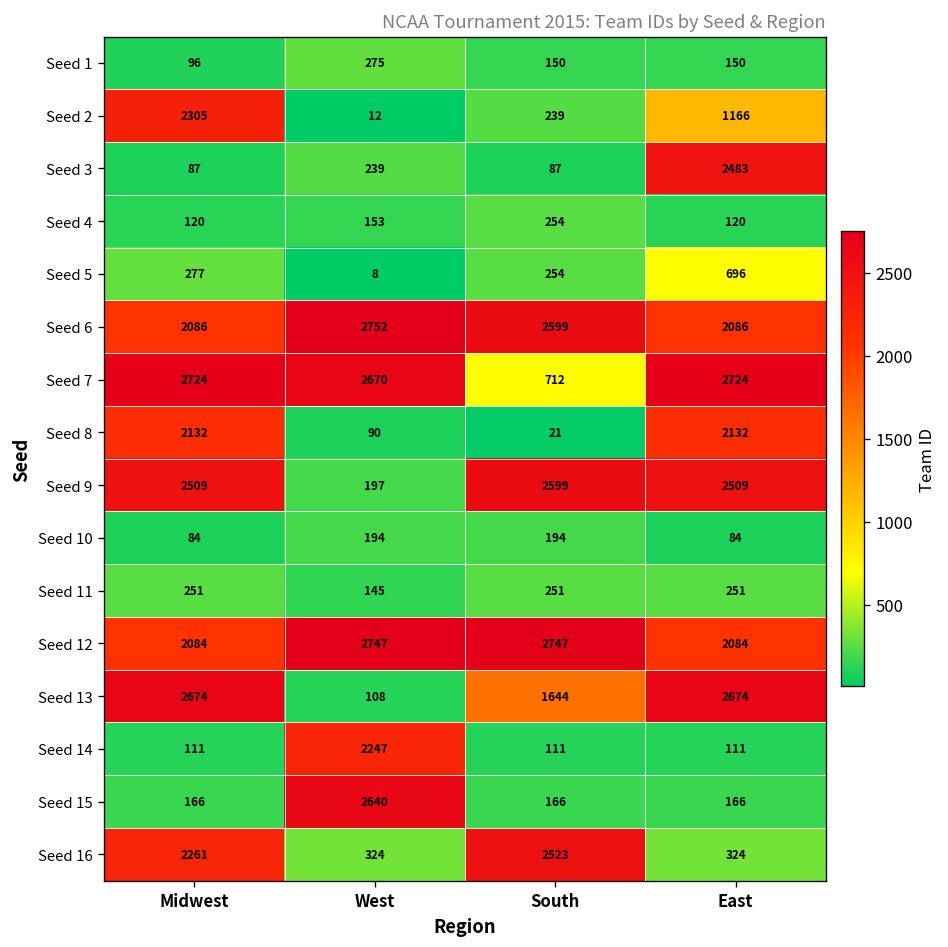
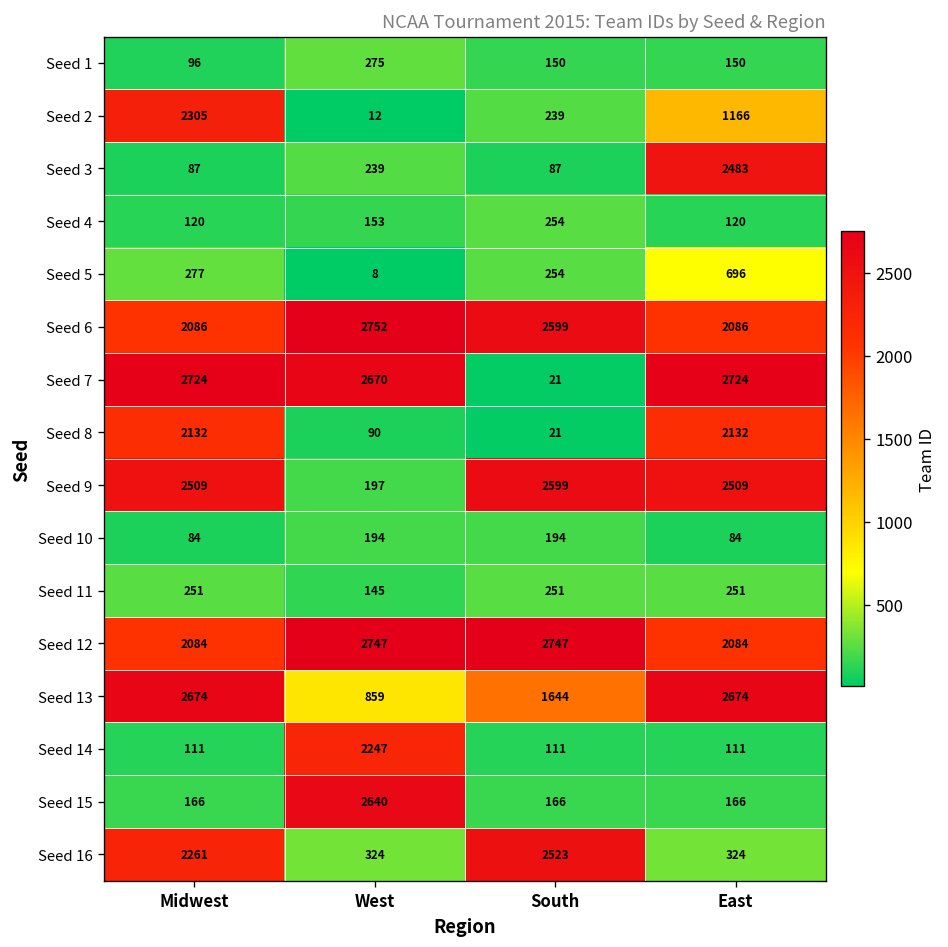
  {
    "Seed 1": {
      "Midwest": 96,
      "West": 275,
      "South": 150,
      "East": 150
    },
    "Seed 2": {
      "Midwest": 2305,
      "West": 12,
      "South": 239,
      "East": 1166
    },
    "Seed 3": {
      "Midwest": 87,
      "West": 239,
      "South": 87,
      "East": 2483
    },
    "Seed 4": {
      "Midwest": 120,
      "West": 153,
      "South": 254,
      "East": 120
    },
    "Seed 5": {
      "Midwest": 277,
      "West": 8,
      "South": 254,
      "East": 696
    },
    "Seed 6": {
      "Midwest": 2086,
      "West": 2752,
      "South": 2599,
      "East": 2086
    },
    "Seed 7": {
      "Midwest": 2724,
      "West": 2670,
-     "South": 712,
+     "South": 21,
      "East": 2724
    },
    "Seed 8": {
      "Midwest": 2132,
      "West": 90,
      "South": 21,
      "East": 2132
    },
    "Seed 9": {
      "Midwest": 2509,
      "West": 197,
      "South": 2599,
      "East": 2509
    },
    "Seed 10": {
      "Midwest": 84,
      "West": 194,
      "South": 194,
      "East": 84
    },
    "Seed 11": {
      "Midwest": 251,
      "West": 145,
      "South": 251,
      "East": 251
    },
    "Seed 12": {
      "Midwest": 2084,
      "West": 2747,
      "South": 2747,
      "East": 2084
    },
    "Seed 13": {
      "Midwest": 2674,
-     "West": 108,
+     "West": 859,
      "South": 1644,
      "East": 2674
    },
    "Seed 14": {
      "Midwest": 111,
      "West": 2247,
      "South": 111,
      "East": 111
    },
    "Seed 15": {
      "Midwest": 166,
      "West": 2640,
      "South": 166,
      "East": 166
    },
    "Seed 16": {
      "Midwest": 2261,
      "West": 324,
      "South": 2523,
      "East": 324
    }
  }
